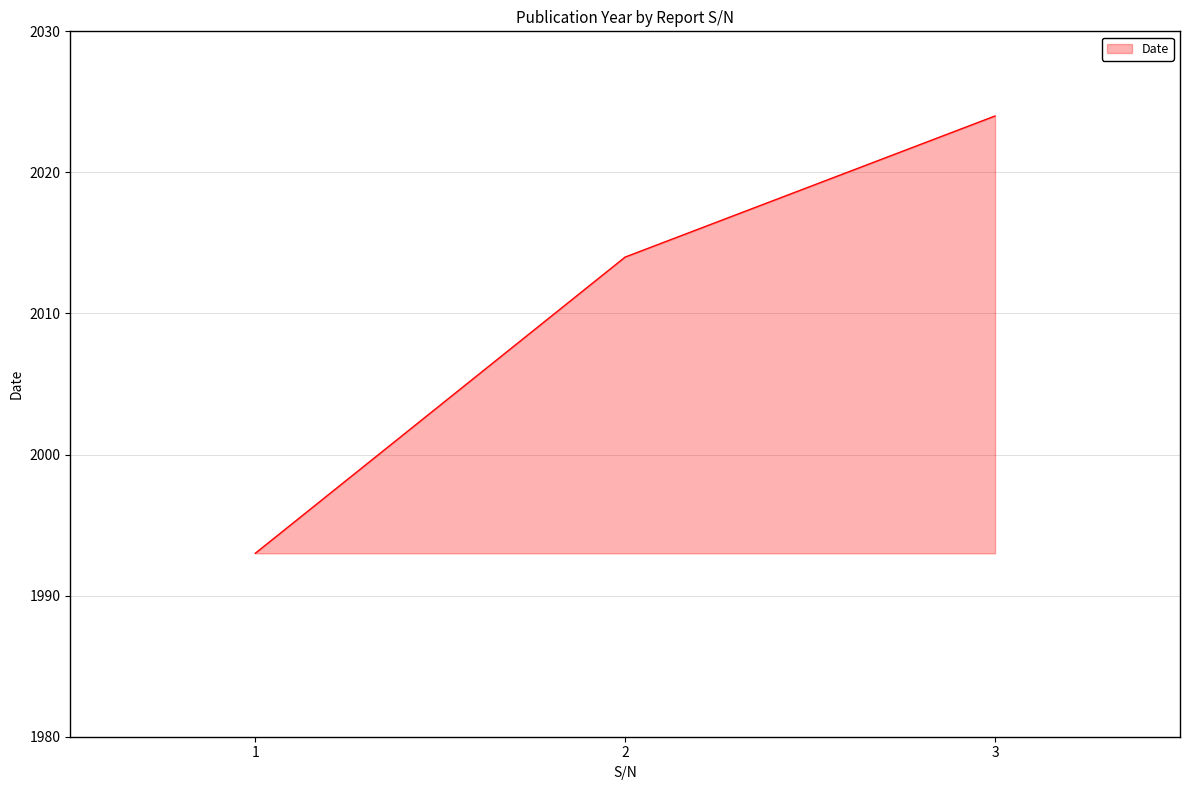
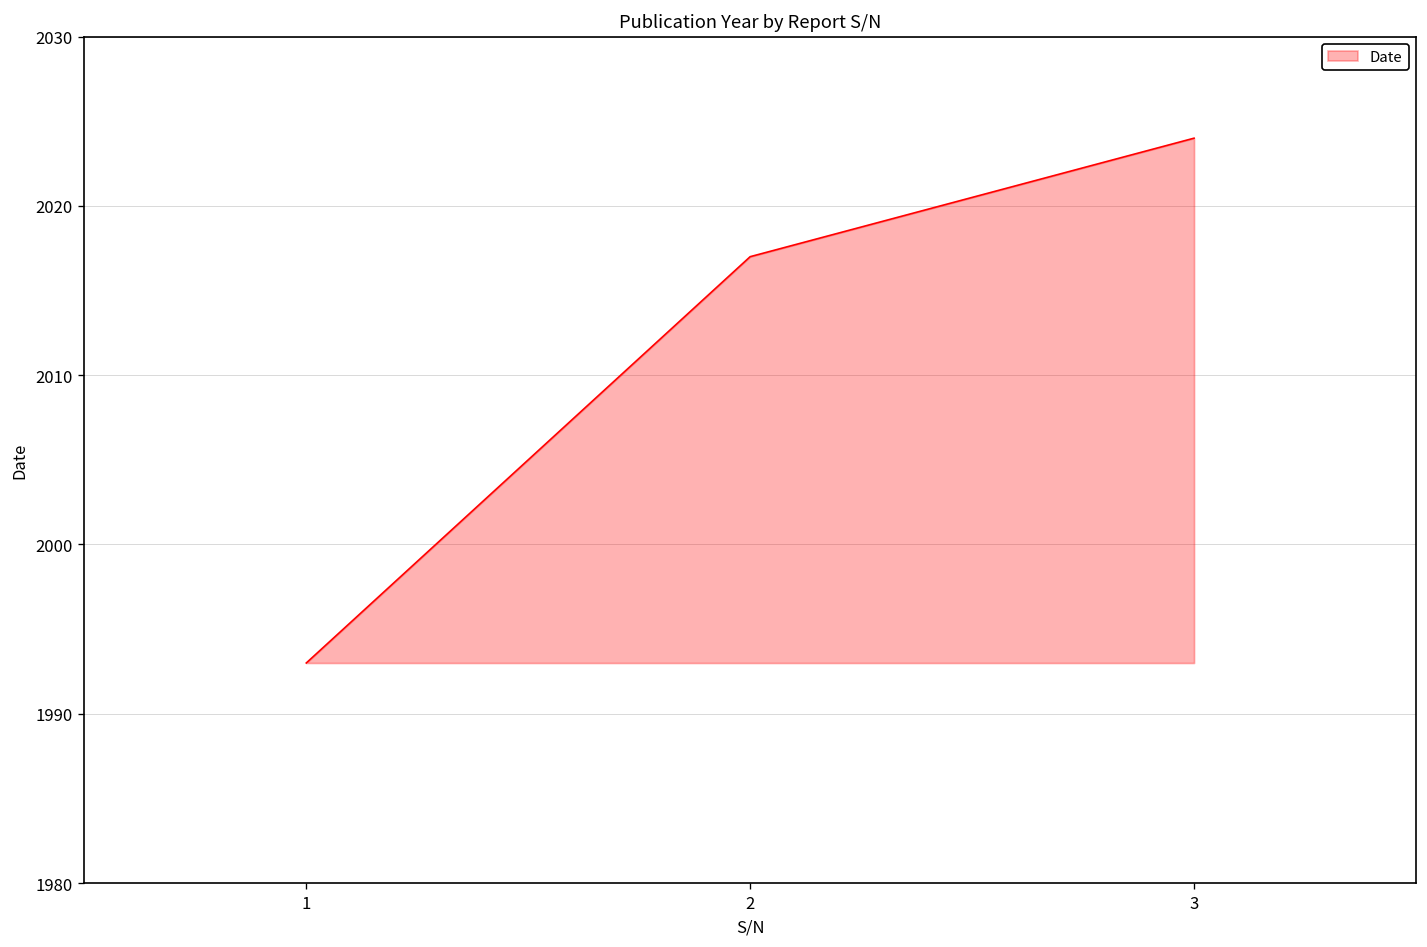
  {
    "1": 1993,
-   "2": 2014,
+   "2": 2017,
    "3": 2024
  }
